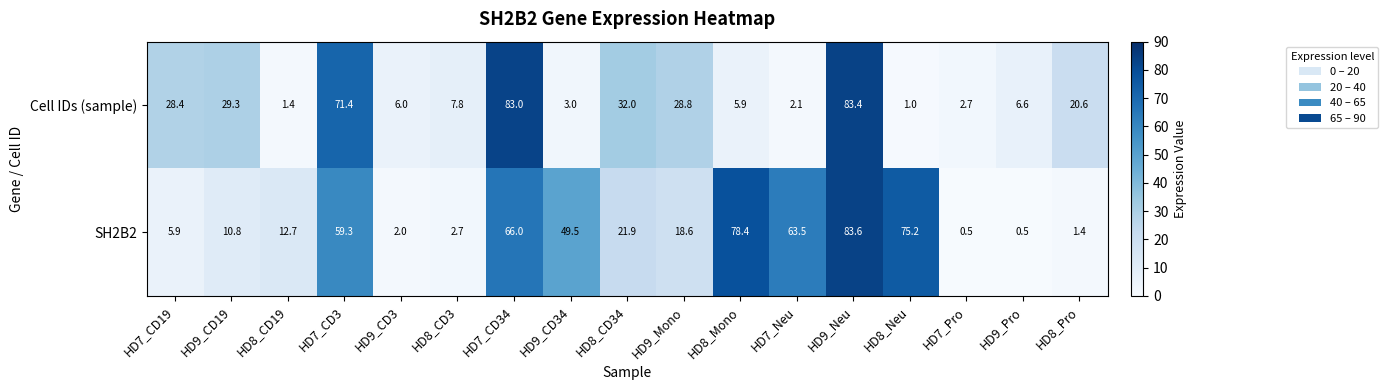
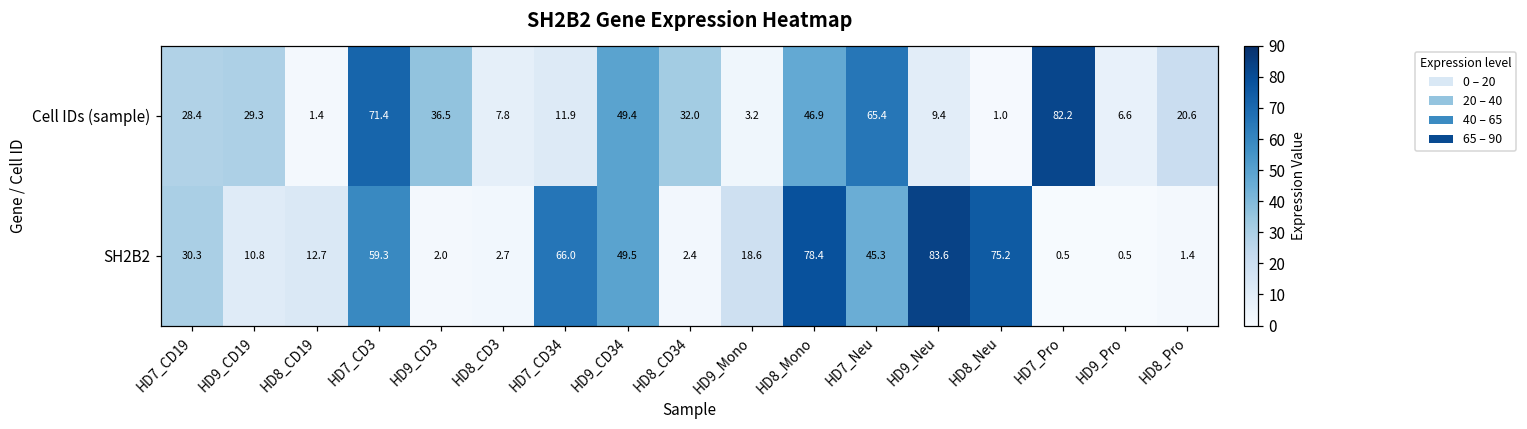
  {
    "Cell IDs (sample)": {
      "HD7_CD19": 28.4,
      "HD9_CD19": 29.3,
      "HD8_CD19": 1.4,
      "HD7_CD3": 71.4,
-     "HD9_CD3": 6.0,
+     "HD9_CD3": 36.5,
      "HD8_CD3": 7.8,
-     "HD7_CD34": 83.0,
-     "HD9_CD34": 3.0,
+     "HD7_CD34": 11.9,
+     "HD9_CD34": 49.4,
      "HD8_CD34": 32.0,
-     "HD9_Mono": 28.8,
-     "HD8_Mono": 5.9,
-     "HD7_Neu": 2.1,
-     "HD9_Neu": 83.4,
+     "HD9_Mono": 3.2,
+     "HD8_Mono": 46.9,
+     "HD7_Neu": 65.4,
+     "HD9_Neu": 9.4,
      "HD8_Neu": 1.0,
-     "HD7_Pro": 2.7,
+     "HD7_Pro": 82.2,
      "HD9_Pro": 6.6,
      "HD8_Pro": 20.6
    },
    "SH2B2": {
-     "HD7_CD19": 5.9,
+     "HD7_CD19": 30.3,
      "HD9_CD19": 10.8,
      "HD8_CD19": 12.7,
      "HD7_CD3": 59.3,
      "HD9_CD3": 2.0,
      "HD8_CD3": 2.7,
      "HD7_CD34": 66.0,
      "HD9_CD34": 49.5,
-     "HD8_CD34": 21.9,
+     "HD8_CD34": 2.4,
      "HD9_Mono": 18.6,
      "HD8_Mono": 78.4,
-     "HD7_Neu": 63.5,
+     "HD7_Neu": 45.3,
      "HD9_Neu": 83.6,
      "HD8_Neu": 75.2,
      "HD7_Pro": 0.5,
      "HD9_Pro": 0.5,
      "HD8_Pro": 1.4
    }
  }
